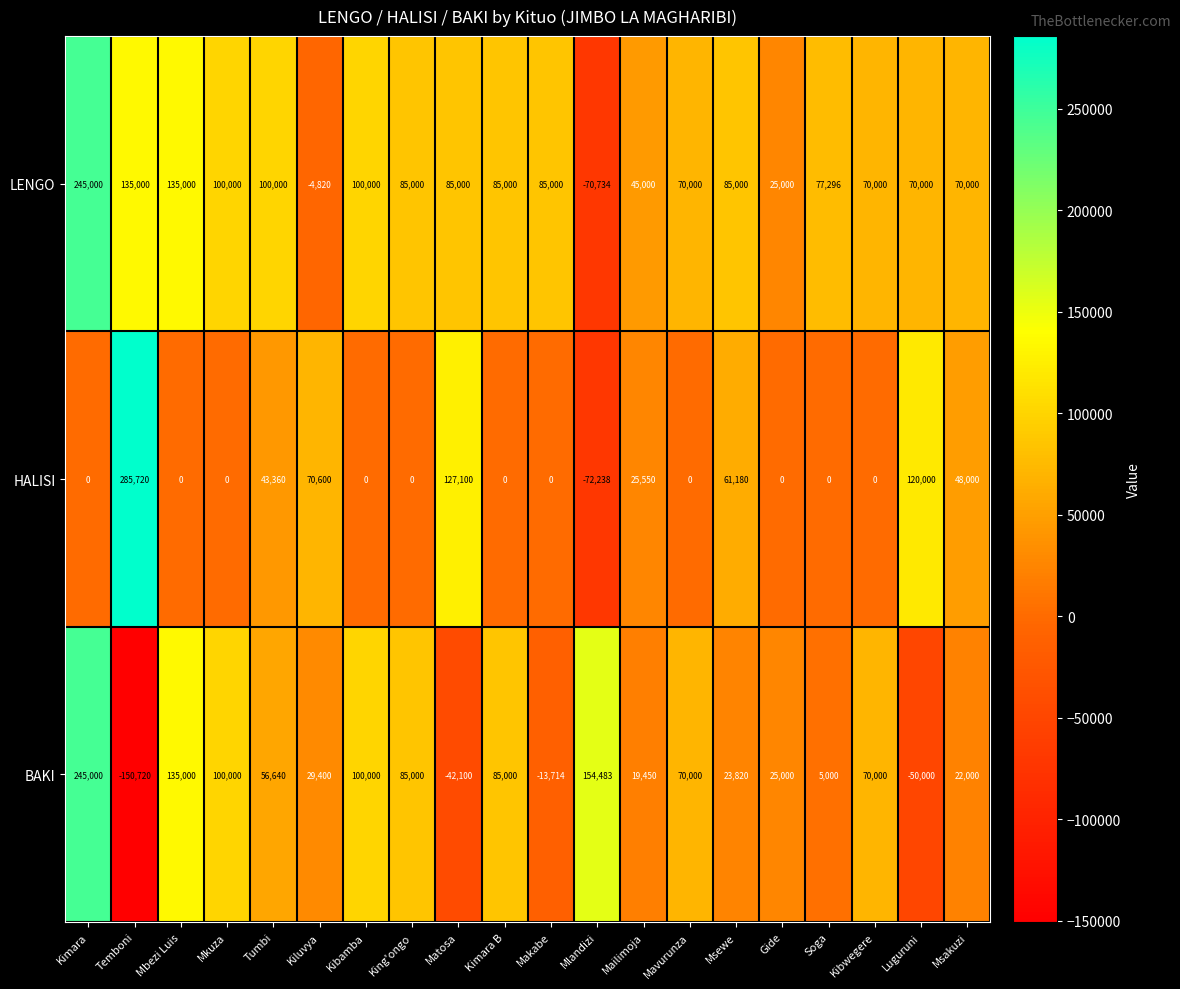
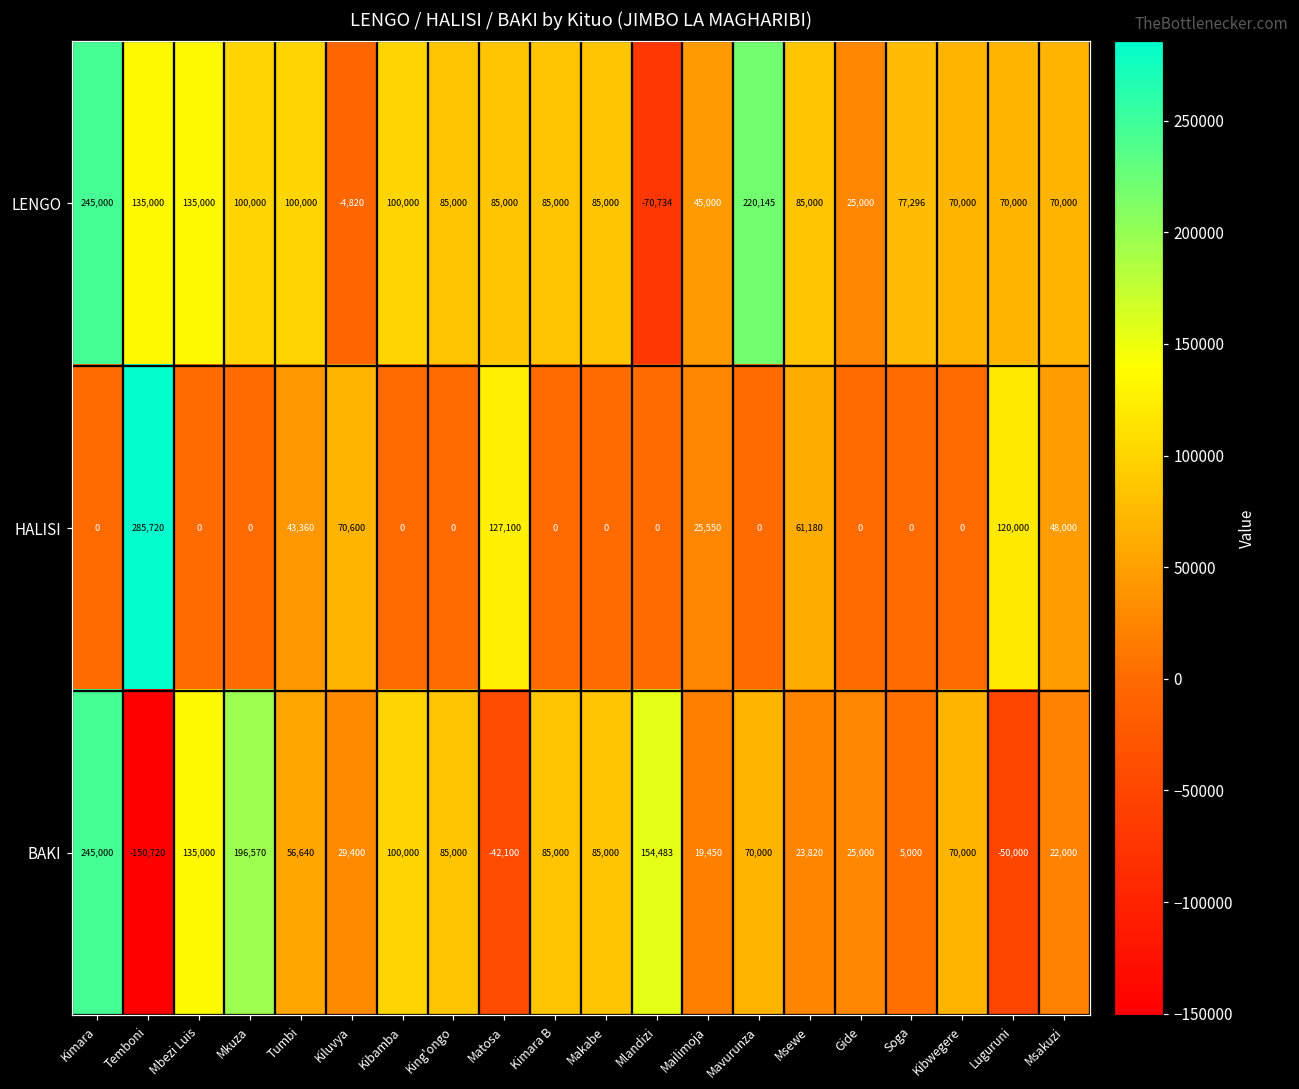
  {
    "LENGO": {
      "Kimara": "245,000",
      "Temboni": "135,000",
      "Mbezi Luis": "135,000",
      "Mkuza": "100,000",
      "Tumbi": "100,000",
      "Kiluvya": "-4,820",
      "Kibamba": "100,000",
      "King'ongo": "85,000",
      "Matosa": "85,000",
      "Kimara B": "85,000",
      "Makabe": "85,000",
      "Mlandizi": "-70,734",
      "Mailimoja": "45,000",
-     "Mavurunza": "70,000",
+     "Mavurunza": "220,145",
      "Msewe": "85,000",
      "Gide": "25,000",
      "Soga": "77,296",
      "Kibwegere": "70,000",
      "Luguruni": "70,000",
      "Msakuzi": "70,000"
    },
    "HALISI": {
      "Kimara": "0",
      "Temboni": "285,720",
      "Mbezi Luis": "0",
      "Mkuza": "0",
      "Tumbi": "43,360",
      "Kiluvya": "70,600",
      "Kibamba": "0",
      "King'ongo": "0",
      "Matosa": "127,100",
      "Kimara B": "0",
      "Makabe": "0",
-     "Mlandizi": "-72,238",
+     "Mlandizi": "0",
      "Mailimoja": "25,550",
      "Mavurunza": "0",
      "Msewe": "61,180",
      "Gide": "0",
      "Soga": "0",
      "Kibwegere": "0",
      "Luguruni": "120,000",
      "Msakuzi": "48,000"
    },
    "BAKI": {
      "Kimara": "245,000",
      "Temboni": "-150,720",
      "Mbezi Luis": "135,000",
-     "Mkuza": "100,000",
+     "Mkuza": "196,570",
      "Tumbi": "56,640",
      "Kiluvya": "29,400",
      "Kibamba": "100,000",
      "King'ongo": "85,000",
      "Matosa": "-42,100",
      "Kimara B": "85,000",
-     "Makabe": "-13,714",
+     "Makabe": "85,000",
      "Mlandizi": "154,483",
      "Mailimoja": "19,450",
      "Mavurunza": "70,000",
      "Msewe": "23,820",
      "Gide": "25,000",
      "Soga": "5,000",
      "Kibwegere": "70,000",
      "Luguruni": "-50,000",
      "Msakuzi": "22,000"
    }
  }
